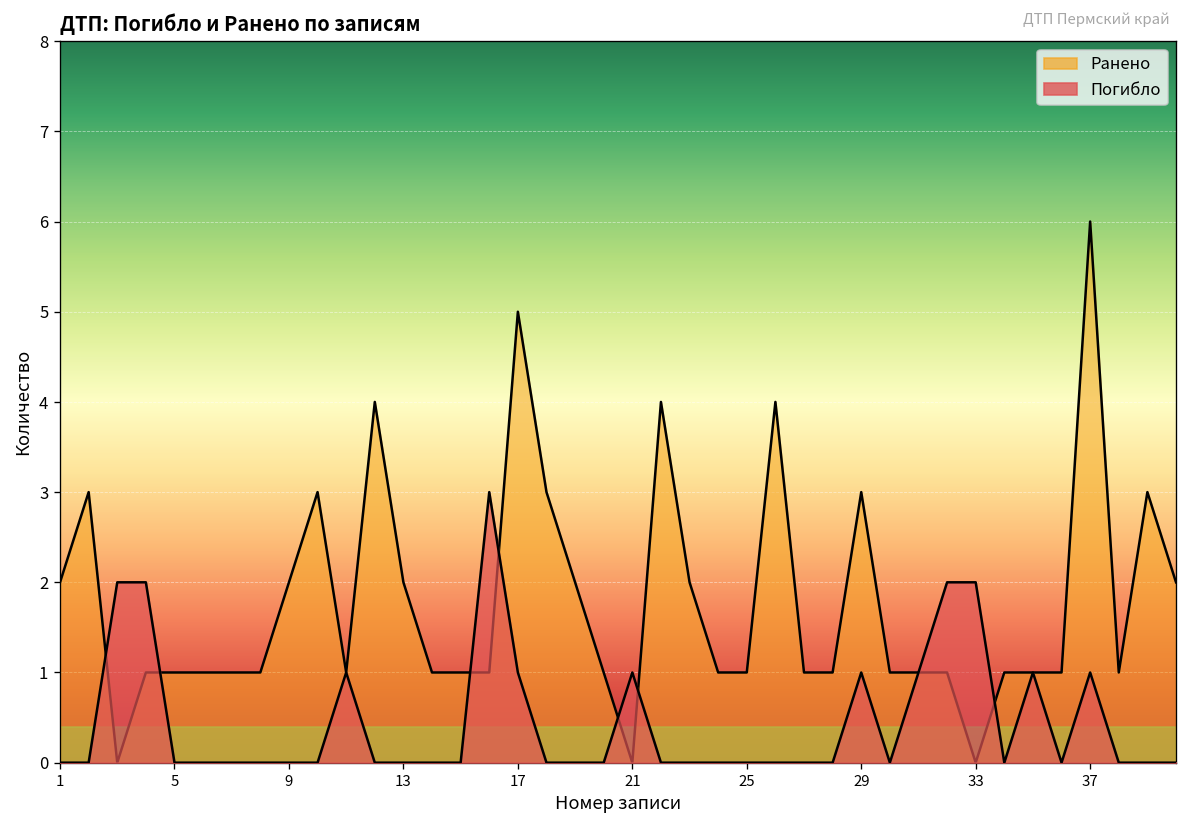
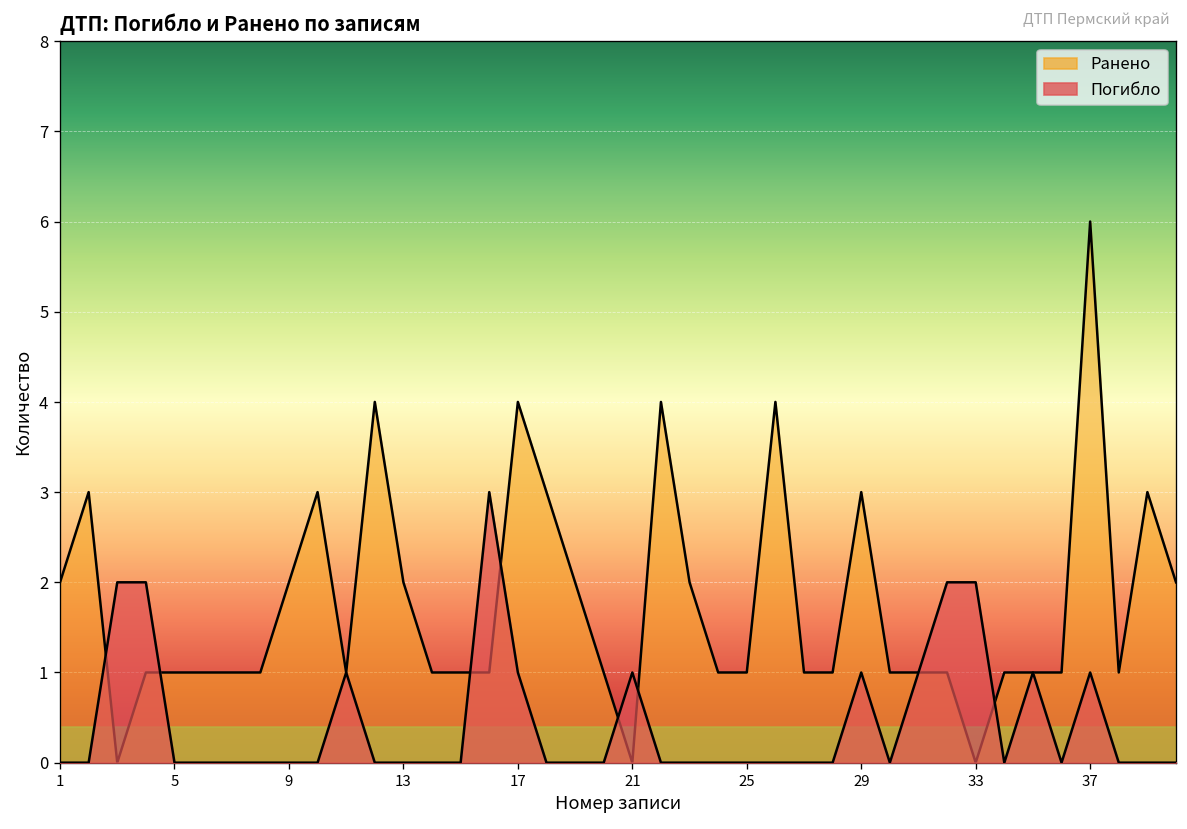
  {
    "Ранено": {
      "1": 2,
      "5": 1,
      "9": 2,
      "13": 2,
-     "17": 5,
+     "17": 4,
      "25": 1,
      "29": 3,
      "37": 6
    },
    "Погибло": {
      "17": 1,
      "21": 1,
      "29": 1,
      "33": 2,
      "37": 1
    }
  }
